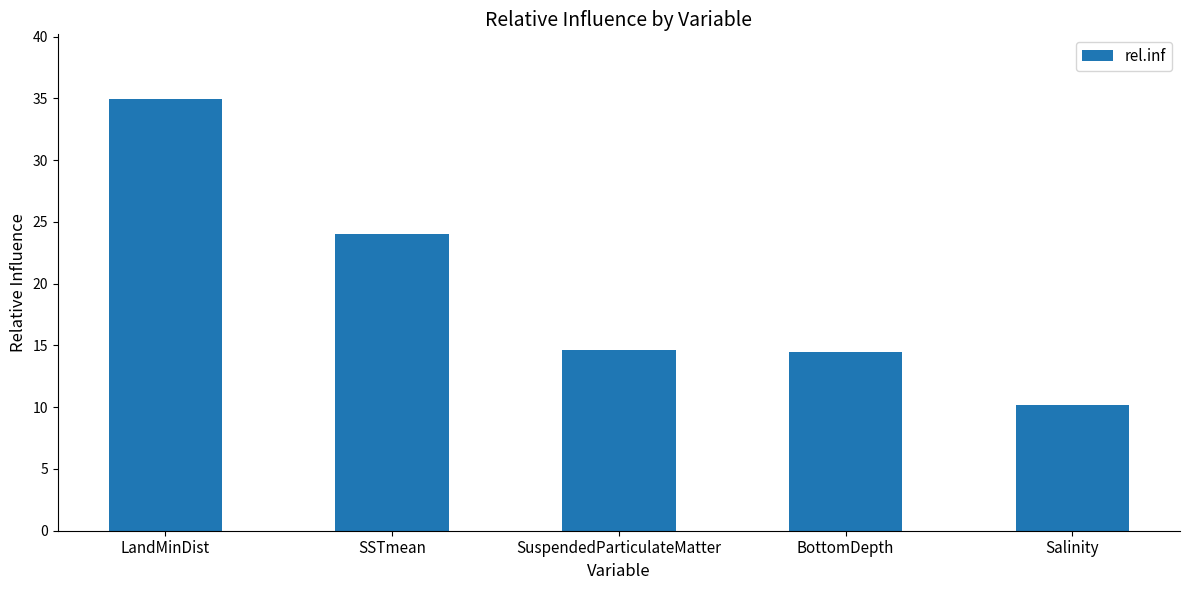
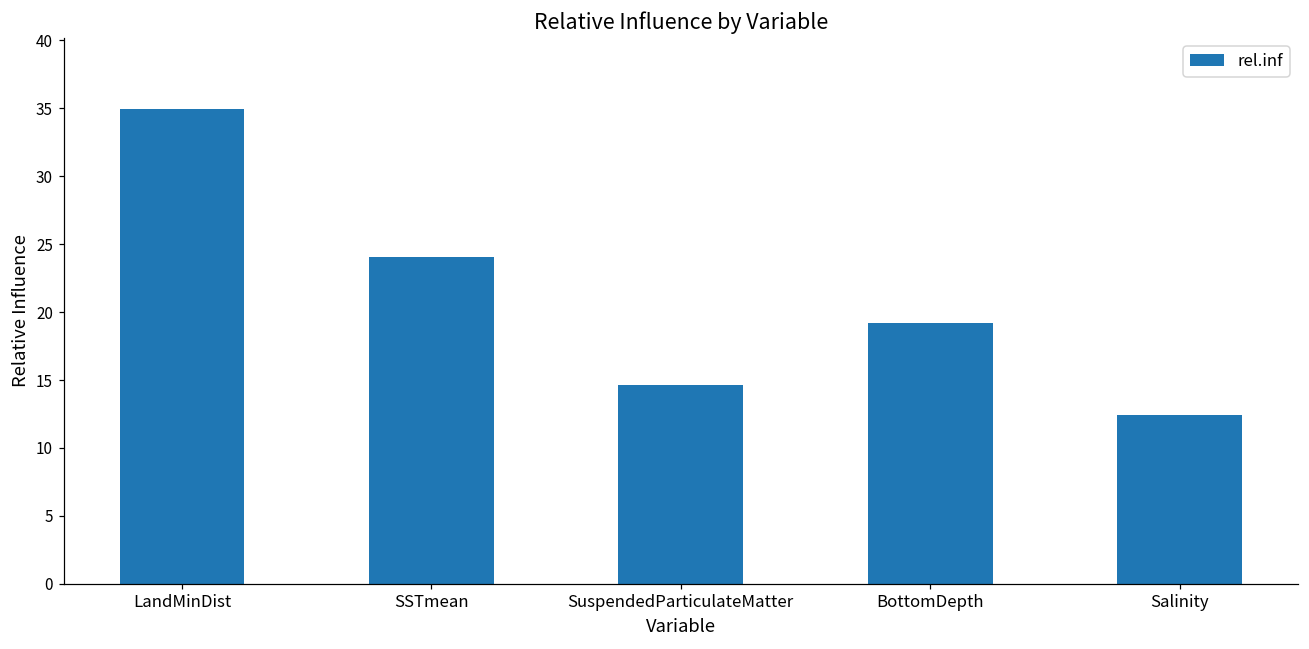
  {
    "LandMinDist": 34.9,
    "SSTmean": 24.0,
    "SuspendedParticulateMatter": 14.6,
-   "BottomDepth": 14.4,
-   "Salinity": 10.2
+   "BottomDepth": 19.2,
+   "Salinity": 12.4
  }
